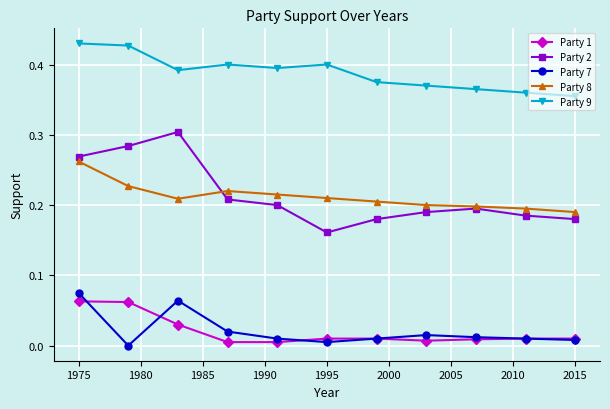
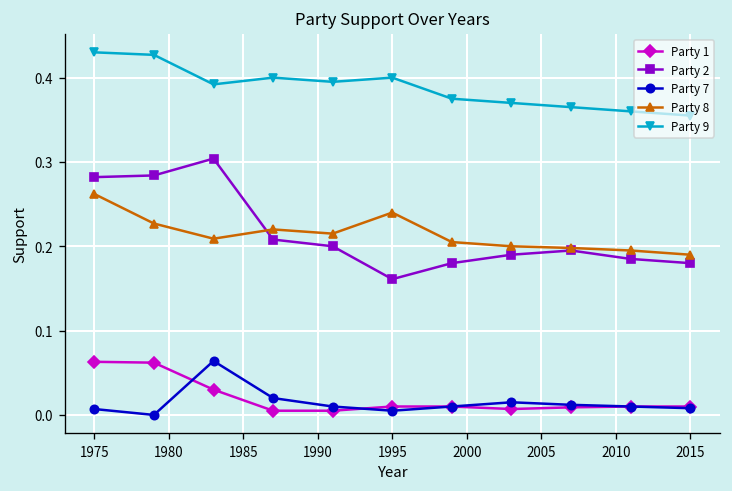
  {
    "Party 1": {
      "1975": 0.06,
      "1995": 0.01
    },
    "Party 2": {
-     "1975": 0.27,
+     "1975": 0.28,
      "1995": 0.16,
      "2015": 0.18
    },
    "Party 7": {
-     "1975": 0.08,
+     "1975": 0.01,
      "1995": 0.01
    },
    "Party 8": {
      "1975": 0.26,
-     "1995": 0.21,
+     "1995": 0.24,
      "2015": 0.19
    },
    "Party 9": {
      "1975": 0.43,
      "1995": 0.40
    }
  }
